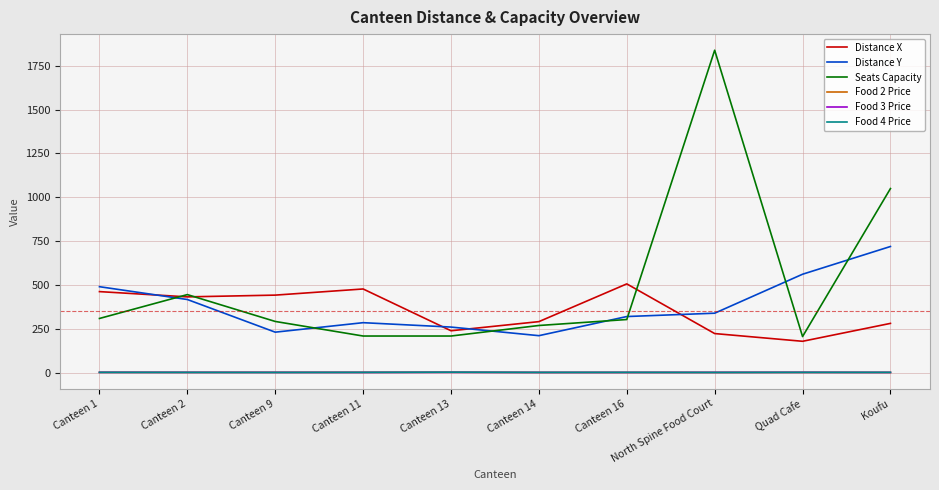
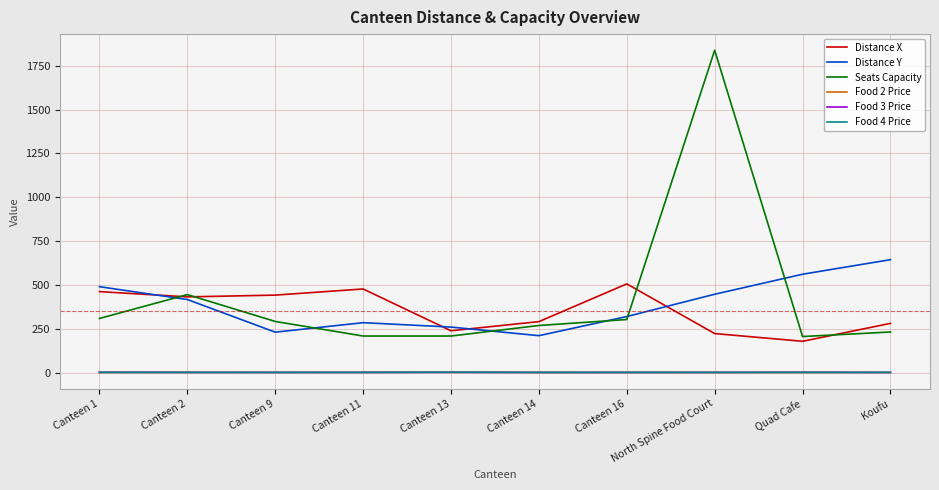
  {
    "Distance X": {
      "Canteen 1": 460,
      "Canteen 9": 440,
      "Canteen 11": 480,
      "Canteen 13": 240,
      "Canteen 14": 290,
      "Canteen 16": 510,
      "North Spine Food Court": 220,
      "Quad Cafe": 180,
      "Koufu": 280
    },
    "Distance Y": {
      "Canteen 1": 490,
      "Canteen 2": 420,
      "Canteen 9": 230,
      "Canteen 11": 290,
      "Canteen 13": 260,
      "Canteen 14": 210,
      "Canteen 16": 320,
-     "North Spine Food Court": 340,
+     "North Spine Food Court": 450,
      "Quad Cafe": 560,
-     "Koufu": 720
+     "Koufu": 650
    },
    "Seats Capacity": {
      "Canteen 1": 310,
      "Canteen 9": 290,
      "Canteen 11": 210,
      "Canteen 13": 210,
      "Canteen 14": 270,
      "Canteen 16": 300,
      "North Spine Food Court": 1840,
      "Quad Cafe": 210,
-     "Koufu": 1050
+     "Koufu": 230
    },
    "Food 4 Price": {
      "Canteen 1": 0,
      "Canteen 2": 0,
      "Canteen 9": 0,
      "Canteen 11": 0,
      "Canteen 13": 0,
      "Canteen 14": 0,
      "Canteen 16": 0,
      "North Spine Food Court": 0,
      "Quad Cafe": 0,
      "Koufu": 0
    }
  }
